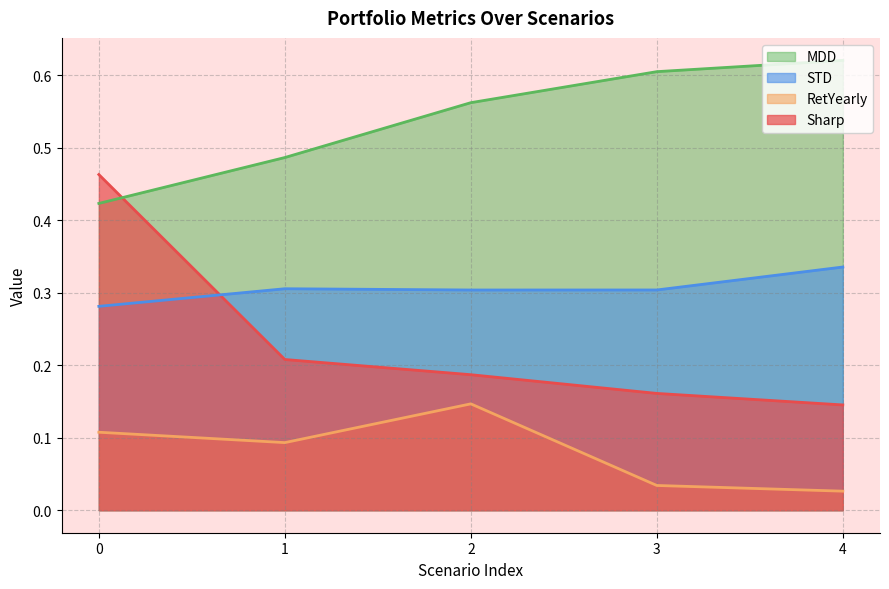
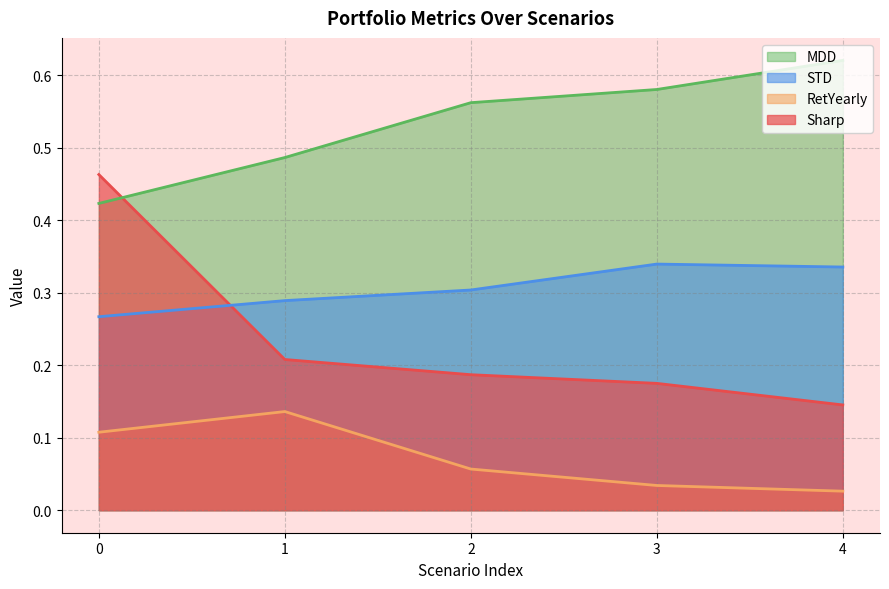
  {
    "MDD": {
      "0": 0.42,
      "1": 0.49,
      "2": 0.56,
-     "3": 0.61
+     "3": 0.58
    },
    "STD": {
-     "0": 0.28,
-     "1": 0.31,
+     "0": 0.27,
+     "1": 0.29,
      "2": 0.30,
-     "3": 0.30,
+     "3": 0.34,
      "4": 0.34
    },
    "RetYearly": {
      "0": 0.11,
-     "1": 0.09,
-     "2": 0.15,
+     "1": 0.14,
+     "2": 0.06,
      "3": 0.03,
      "4": 0.03
    },
    "Sharp": {
      "0": 0.46,
      "1": 0.21,
      "2": 0.19,
-     "3": 0.16,
+     "3": 0.18,
      "4": 0.15
    }
  }
